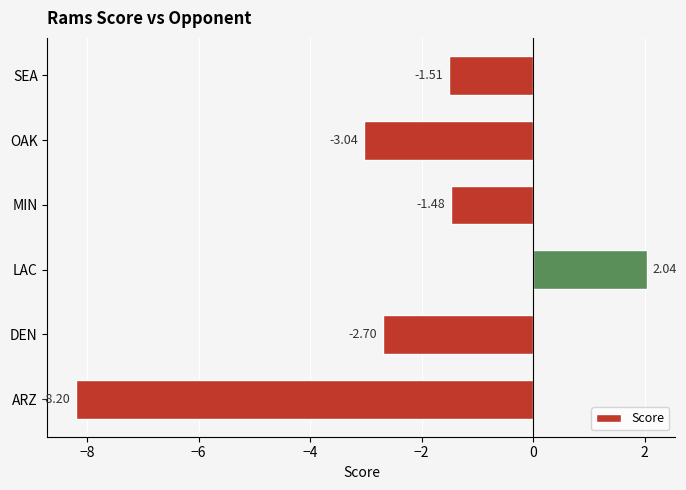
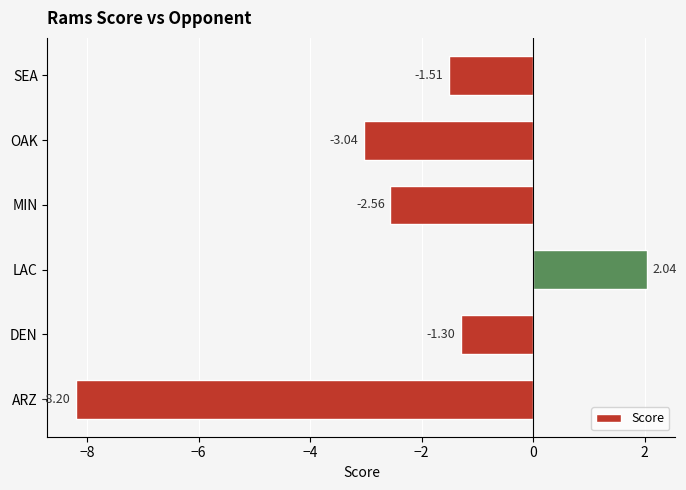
  {
    "SEA": -1.51,
    "OAK": -3.04,
-   "MIN": -1.48,
+   "MIN": -2.56,
    "LAC": 2.04,
-   "DEN": -2.70,
+   "DEN": -1.30,
    "ARZ": -8.20
  }
